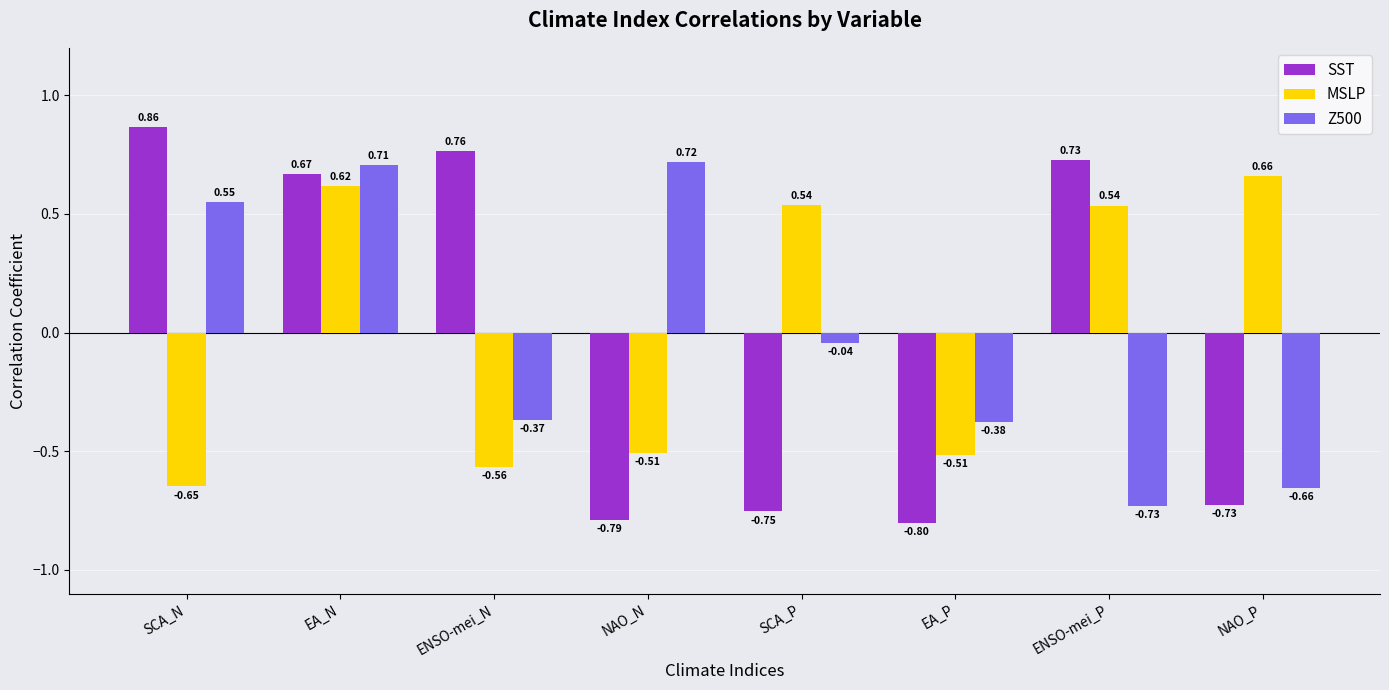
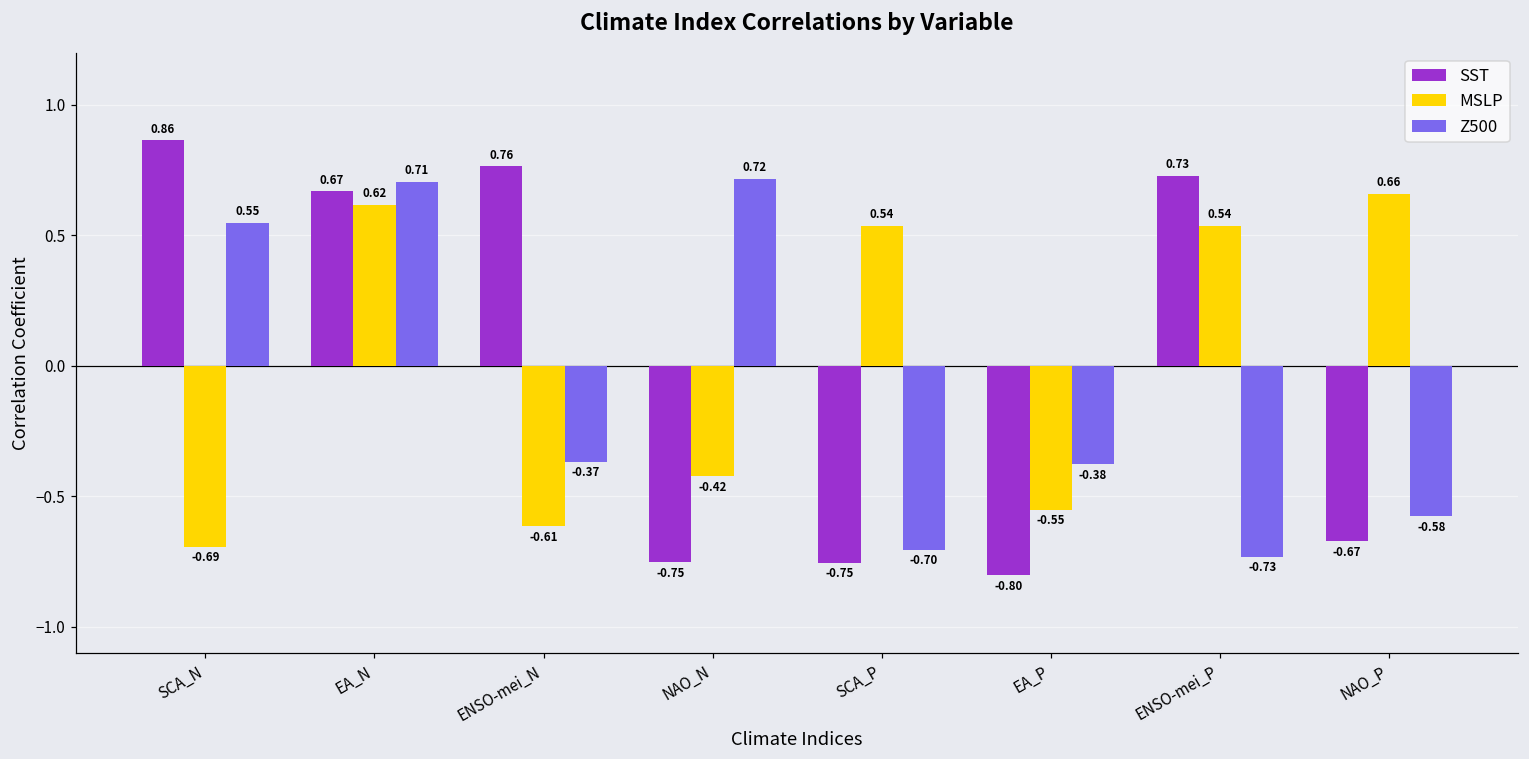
  {
    "SST": {
      "SCA_N": 0.86,
      "EA_N": 0.67,
      "ENSO-mei_N": 0.76,
-     "NAO_N": -0.79,
+     "NAO_N": -0.75,
      "SCA_P": -0.75,
      "EA_P": -0.80,
      "ENSO-mei_P": 0.73,
-     "NAO_P": -0.73
+     "NAO_P": -0.67
    },
    "MSLP": {
-     "SCA_N": -0.65,
+     "SCA_N": -0.69,
      "EA_N": 0.62,
-     "ENSO-mei_N": -0.56,
-     "NAO_N": -0.51,
+     "ENSO-mei_N": -0.61,
+     "NAO_N": -0.42,
      "SCA_P": 0.54,
-     "EA_P": -0.51,
+     "EA_P": -0.55,
      "ENSO-mei_P": 0.54,
      "NAO_P": 0.66
    },
    "Z500": {
      "SCA_N": 0.55,
      "EA_N": 0.71,
      "ENSO-mei_N": -0.37,
      "NAO_N": 0.72,
-     "SCA_P": -0.04,
+     "SCA_P": -0.70,
      "EA_P": -0.38,
      "ENSO-mei_P": -0.73,
-     "NAO_P": -0.66
+     "NAO_P": -0.58
    }
  }
